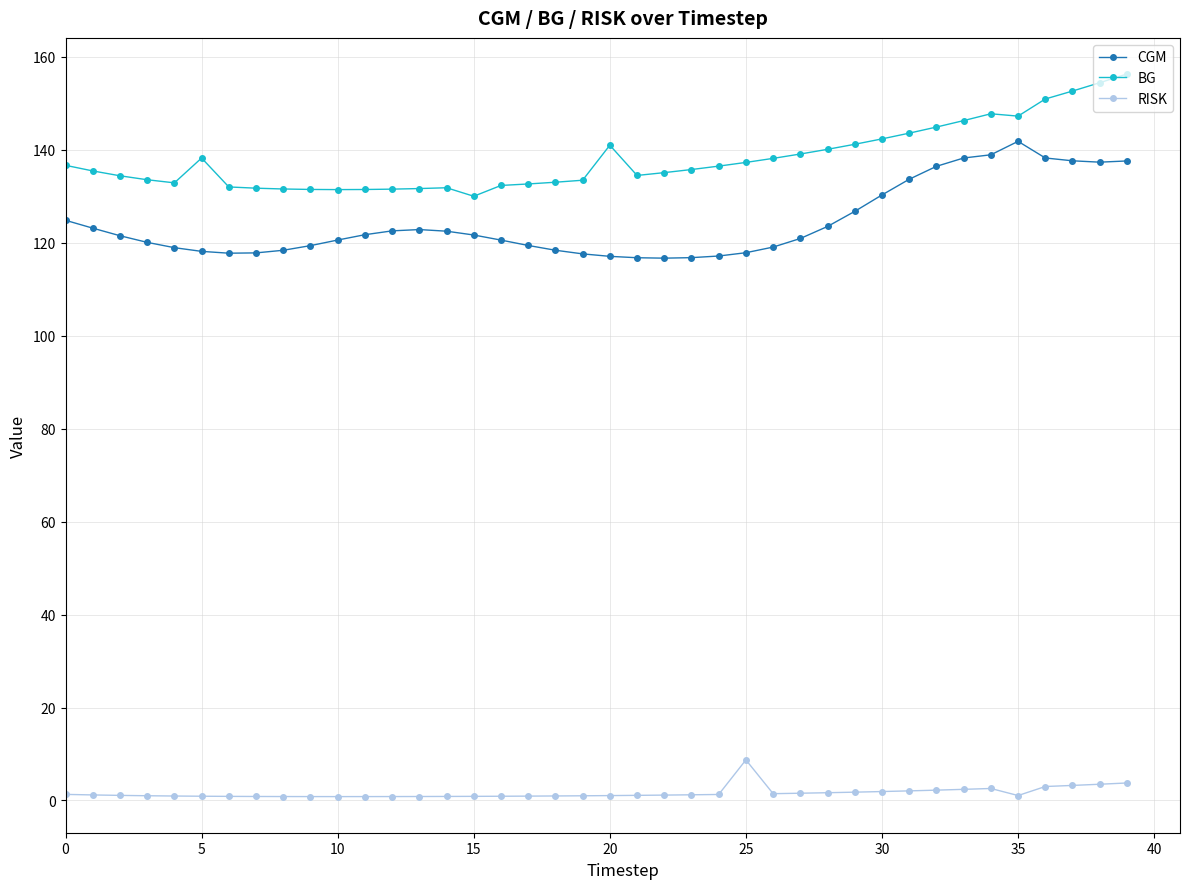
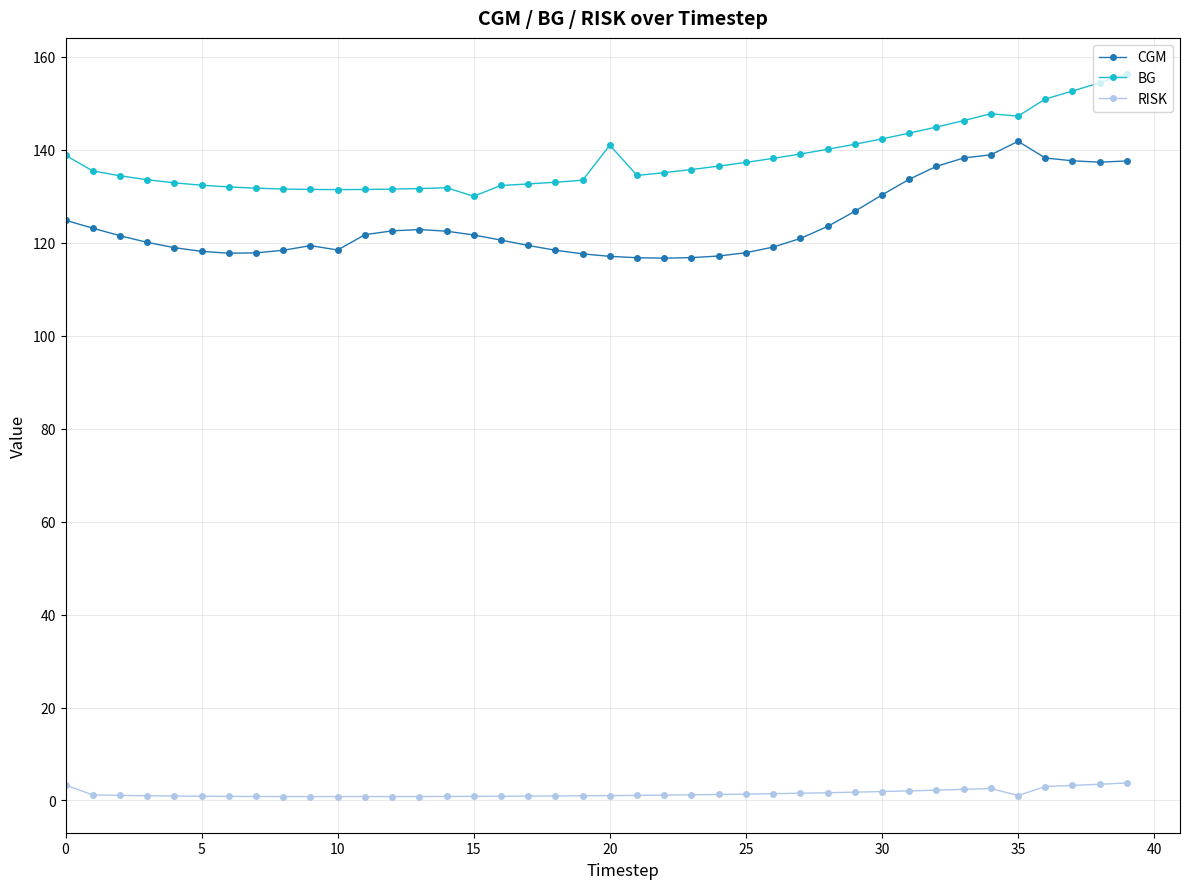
  {
    "CGM": {
      "0": 125,
      "5": 118,
-     "10": 121,
+     "10": 118,
      "15": 122,
      "20": 117,
      "25": 118,
      "30": 130,
      "35": 142
    },
    "BG": {
-     "0": 137,
-     "5": 138,
+     "0": 139,
+     "5": 132,
      "10": 131,
      "15": 130,
      "20": 141,
      "25": 137,
      "30": 142,
      "35": 147
    },
    "RISK": {
-     "0": 1,
+     "0": 3,
      "5": 1,
      "10": 1,
      "15": 1,
      "20": 1,
-     "25": 9,
+     "25": 1,
      "30": 2,
      "35": 1
    }
  }
